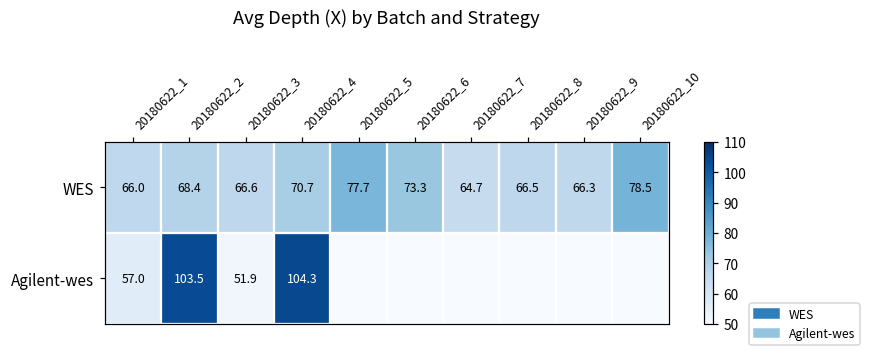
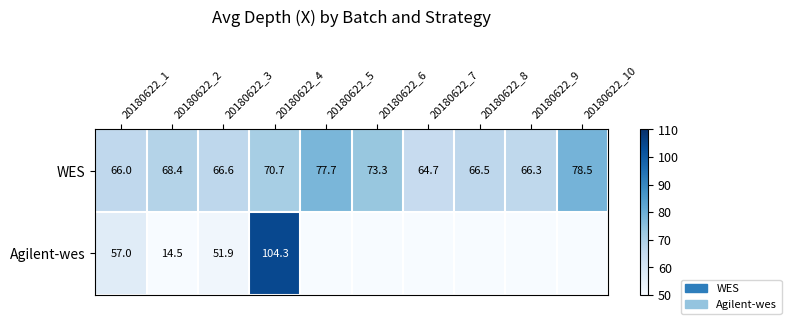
  {
    "WES": {
      "20180622_1": 66.0,
      "20180622_2": 68.4,
      "20180622_3": 66.6,
      "20180622_4": 70.7,
      "20180622_5": 77.7,
      "20180622_6": 73.3,
      "20180622_7": 64.7,
      "20180622_8": 66.5,
      "20180622_9": 66.3,
      "20180622_10": 78.5
    },
    "Agilent-wes": {
      "20180622_1": 57.0,
-     "20180622_2": 103.5,
+     "20180622_2": 14.5,
      "20180622_3": 51.9,
      "20180622_4": 104.3
    }
  }
